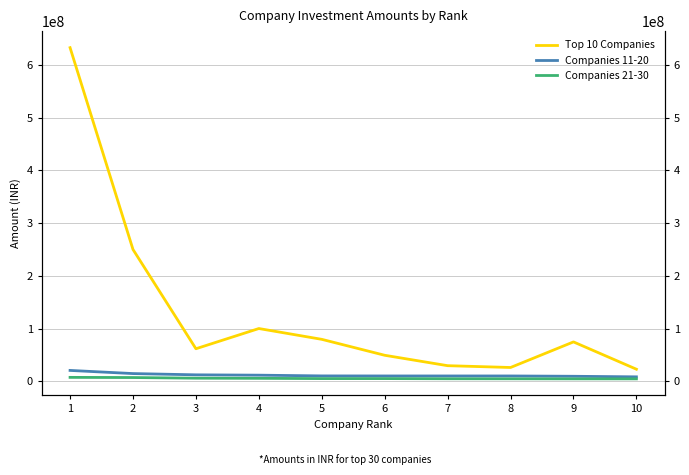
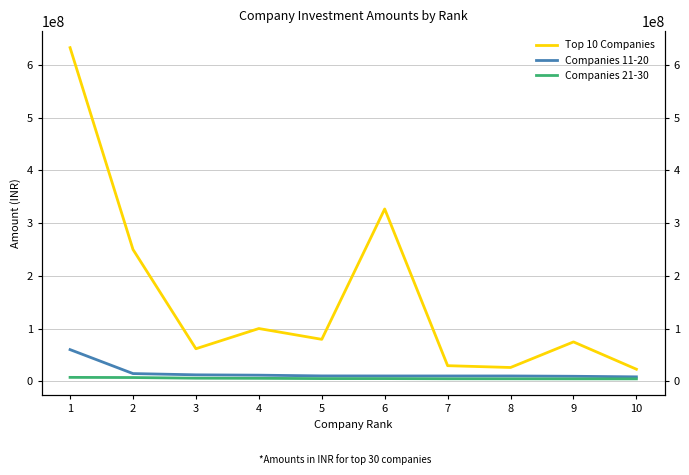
  {
    "Top 10 Companies": {
      "1": 630000000,
      "2": 250000000,
      "3": 60000000,
      "4": 100000000,
      "5": 80000000,
-     "6": 50000000,
+     "6": 330000000,
      "7": 30000000,
      "8": 30000000,
      "9": 70000000,
      "10": 20000000
    },
    "Companies 11-20": {
-     "1": 20000000,
+     "1": 60000000,
      "2": 10000000,
      "3": 10000000,
      "4": 10000000,
      "5": 10000000,
      "6": 10000000,
      "7": 10000000,
      "8": 10000000,
      "9": 10000000
    },
    "Companies 21-30": {
      "1": 10000000,
      "2": 10000000,
      "3": 10000000,
      "4": 10000000,
      "5": 10000000,
      "6": 10000000,
      "7": 0,
      "8": 0,
      "9": 0
    }
  }
